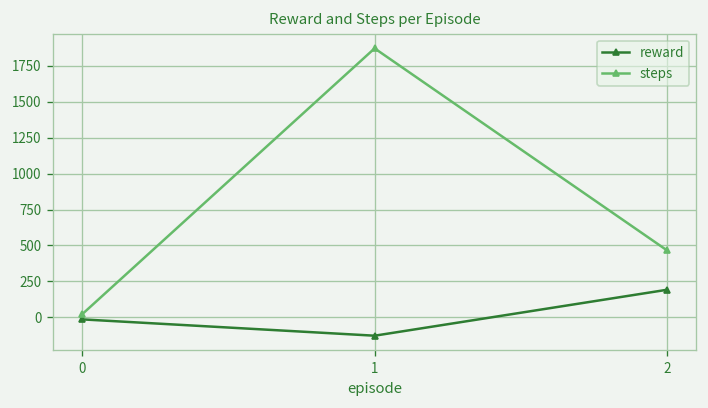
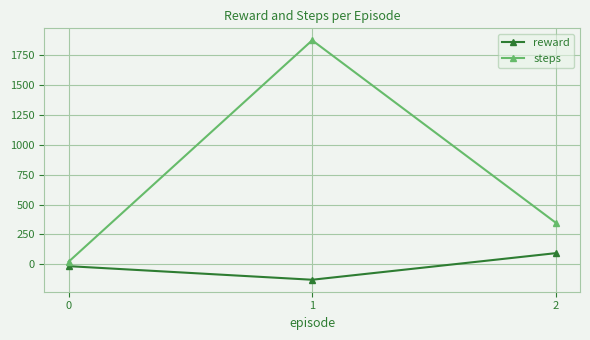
  {
    "reward": {
      "0": -10,
      "1": -130,
-     "2": 190
+     "2": 90
    },
    "steps": {
      "0": 20,
      "1": 1870,
-     "2": 470
+     "2": 350
    }
  }
